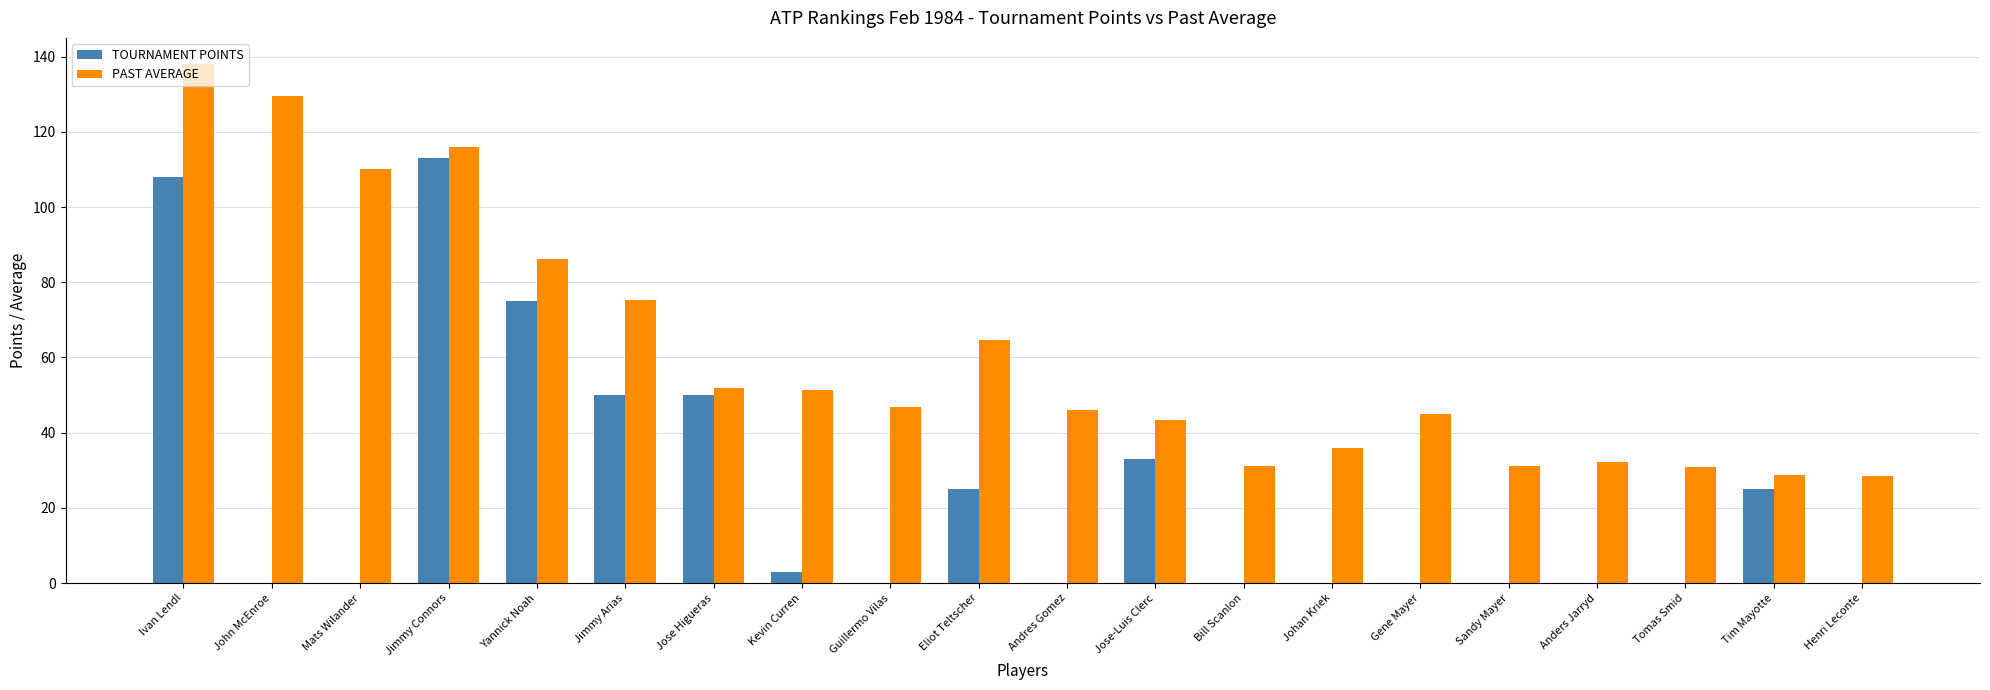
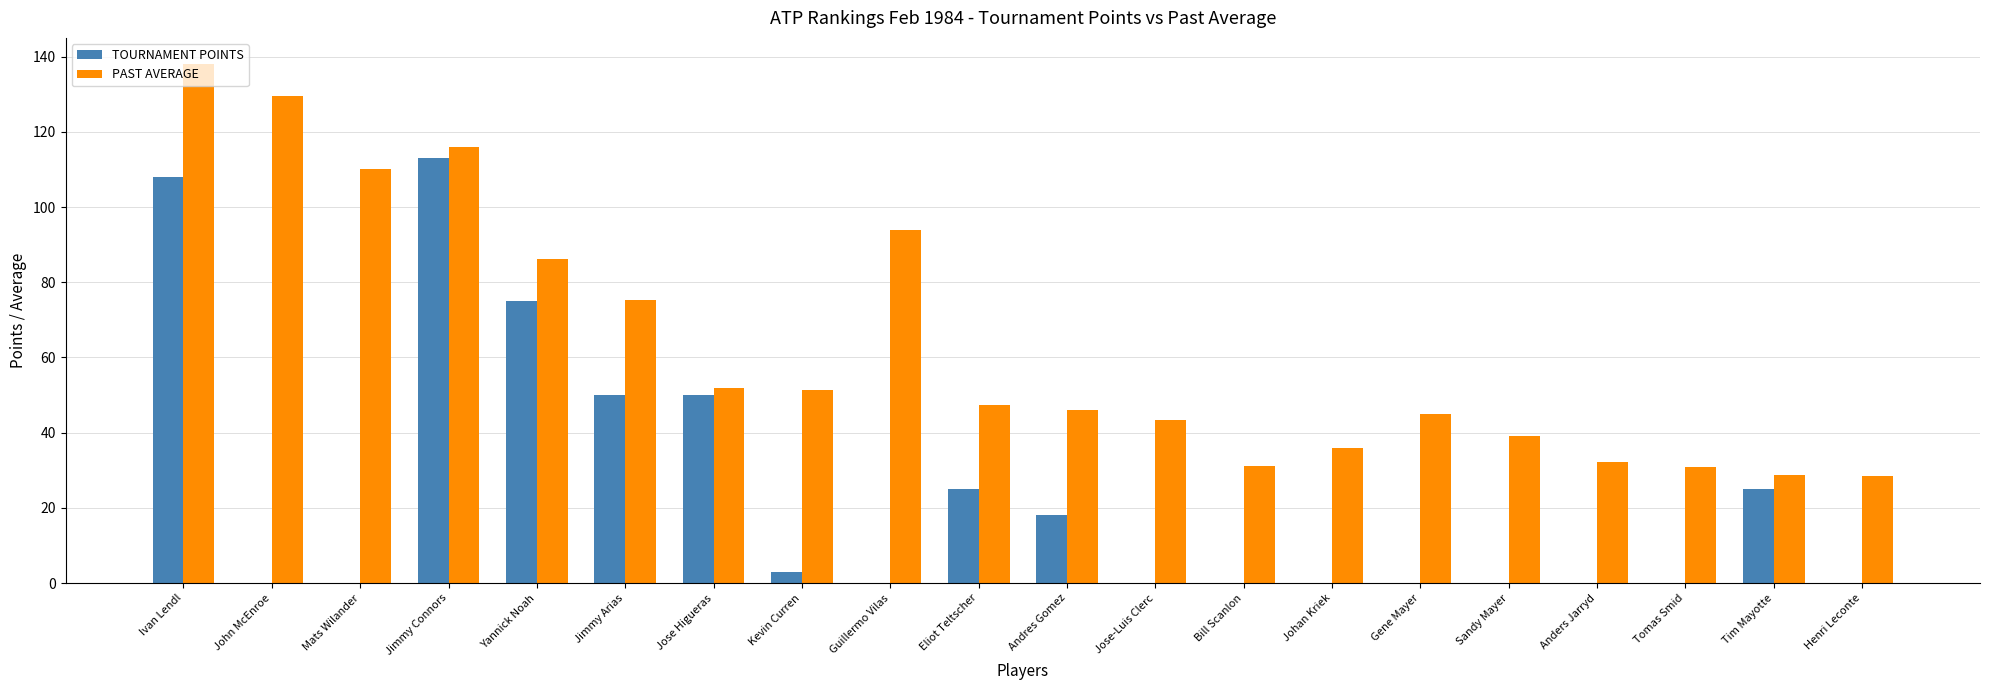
  {
    "TOURNAMENT POINTS": {
      "Ivan Lendl": 108,
      "John McEnroe": 0,
      "Mats Wilander": 0,
      "Jimmy Connors": 113,
      "Yannick Noah": 75,
      "Jimmy Arias": 50,
      "Jose Higueras": 50,
      "Kevin Curren": 3,
      "Guillermo Vilas": 0,
      "Eliot Teltscher": 25,
-     "Andres Gomez": 0,
-     "Jose-Luis Clerc": 33,
+     "Andres Gomez": 18,
+     "Jose-Luis Clerc": 0,
      "Bill Scanlon": 0,
      "Johan Kriek": 0,
      "Gene Mayer": 0,
      "Sandy Mayer": 0,
      "Anders Jarryd": 0,
      "Tomas Smid": 0,
      "Tim Mayotte": 25,
      "Henri Leconte": 0
    },
    "PAST AVERAGE": {
      "John McEnroe": 129,
      "Mats Wilander": 110,
      "Jimmy Connors": 116,
      "Yannick Noah": 86,
      "Jimmy Arias": 75,
      "Jose Higueras": 52,
      "Kevin Curren": 51,
-     "Guillermo Vilas": 47,
-     "Eliot Teltscher": 65,
+     "Guillermo Vilas": 94,
+     "Eliot Teltscher": 47,
      "Andres Gomez": 46,
      "Jose-Luis Clerc": 43,
      "Bill Scanlon": 31,
      "Johan Kriek": 36,
      "Gene Mayer": 45,
-     "Sandy Mayer": 31,
+     "Sandy Mayer": 39,
      "Anders Jarryd": 32,
      "Tomas Smid": 31,
      "Tim Mayotte": 29,
      "Henri Leconte": 28
    }
  }
